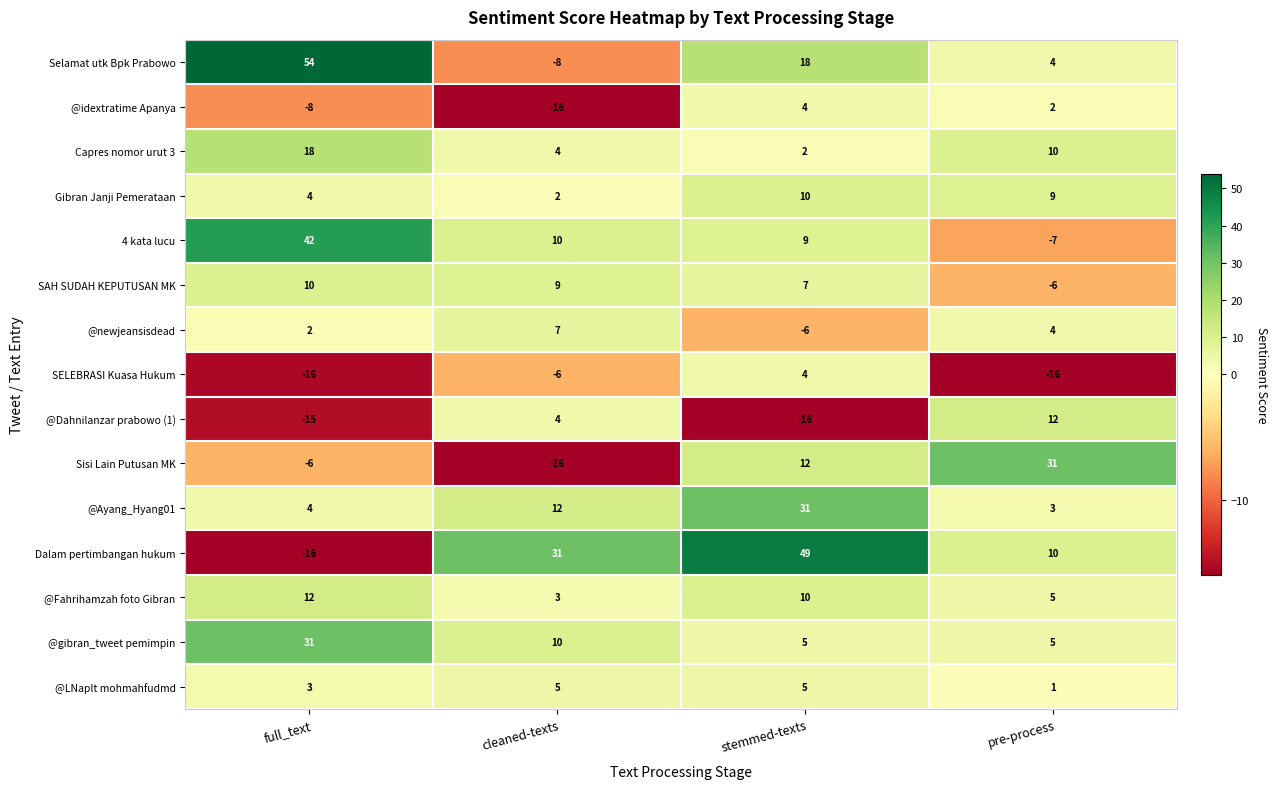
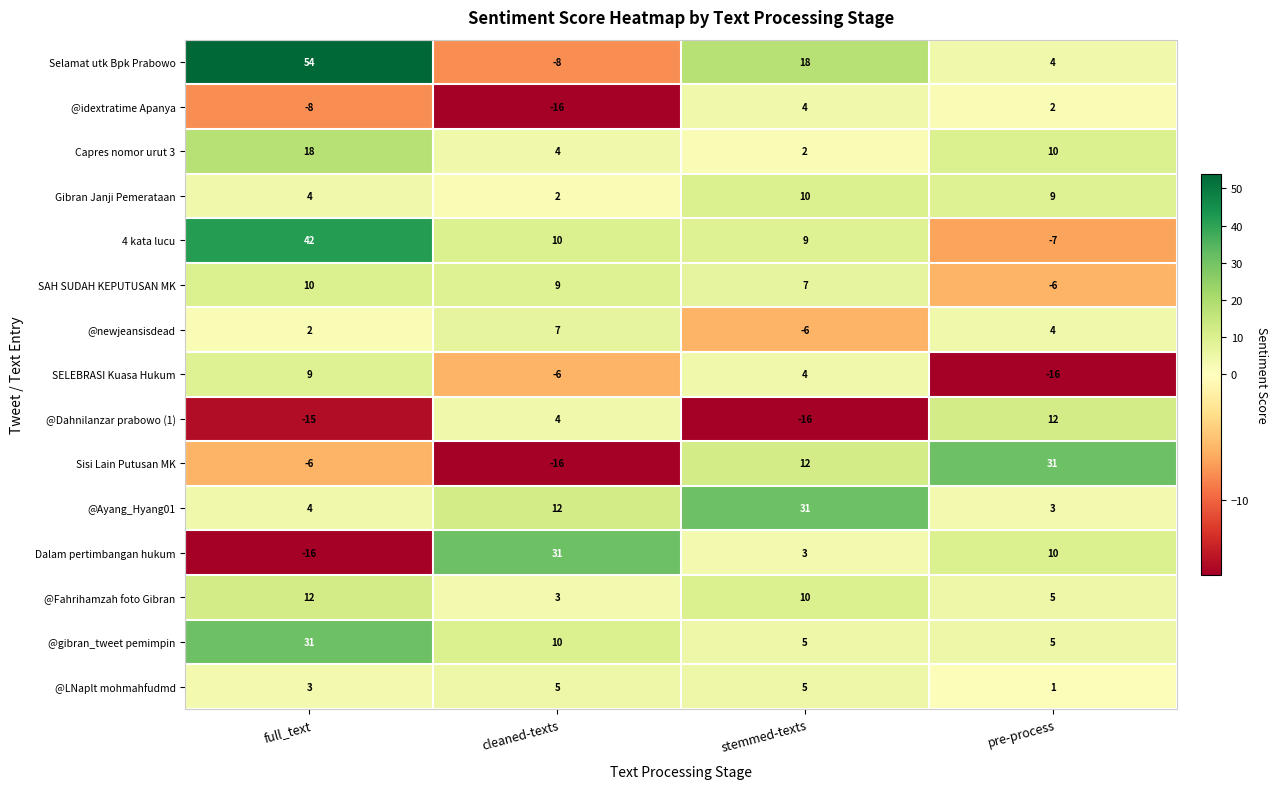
  {
    "Selamat utk Bpk Prabowo": {
      "full_text": 54,
      "cleaned-texts": -8,
      "stemmed-texts": 18,
      "pre-process": 4
    },
    "@idextratime Apanya": {
      "full_text": -8,
      "cleaned-texts": -16,
      "stemmed-texts": 4,
      "pre-process": 2
    },
    "Capres nomor urut 3": {
      "full_text": 18,
      "cleaned-texts": 4,
      "stemmed-texts": 2,
      "pre-process": 10
    },
    "Gibran Janji Pemerataan": {
      "full_text": 4,
      "cleaned-texts": 2,
      "stemmed-texts": 10,
      "pre-process": 9
    },
    "4 kata lucu": {
      "full_text": 42,
      "cleaned-texts": 10,
      "stemmed-texts": 9,
      "pre-process": -7
    },
    "SAH SUDAH KEPUTUSAN MK": {
      "full_text": 10,
      "cleaned-texts": 9,
      "stemmed-texts": 7,
      "pre-process": -6
    },
    "@newjeansisdead": {
      "full_text": 2,
      "cleaned-texts": 7,
      "stemmed-texts": -6,
      "pre-process": 4
    },
    "SELEBRASI Kuasa Hukum": {
-     "full_text": -16,
+     "full_text": 9,
      "cleaned-texts": -6,
      "stemmed-texts": 4,
      "pre-process": -16
    },
    "@Dahnilanzar prabowo (1)": {
      "full_text": -15,
      "cleaned-texts": 4,
      "stemmed-texts": -16,
      "pre-process": 12
    },
    "Sisi Lain Putusan MK": {
      "full_text": -6,
      "cleaned-texts": -16,
      "stemmed-texts": 12,
      "pre-process": 31
    },
    "@Ayang_Hyang01": {
      "full_text": 4,
      "cleaned-texts": 12,
      "stemmed-texts": 31,
      "pre-process": 3
    },
    "Dalam pertimbangan hukum": {
      "full_text": -16,
      "cleaned-texts": 31,
-     "stemmed-texts": 49,
+     "stemmed-texts": 3,
      "pre-process": 10
    },
    "@Fahrihamzah foto Gibran": {
      "full_text": 12,
      "cleaned-texts": 3,
      "stemmed-texts": 10,
      "pre-process": 5
    },
    "@gibran_tweet pemimpin": {
      "full_text": 31,
      "cleaned-texts": 10,
      "stemmed-texts": 5,
      "pre-process": 5
    },
    "@LNaplt mohmahfudmd": {
      "full_text": 3,
      "cleaned-texts": 5,
      "stemmed-texts": 5,
      "pre-process": 1
    }
  }
